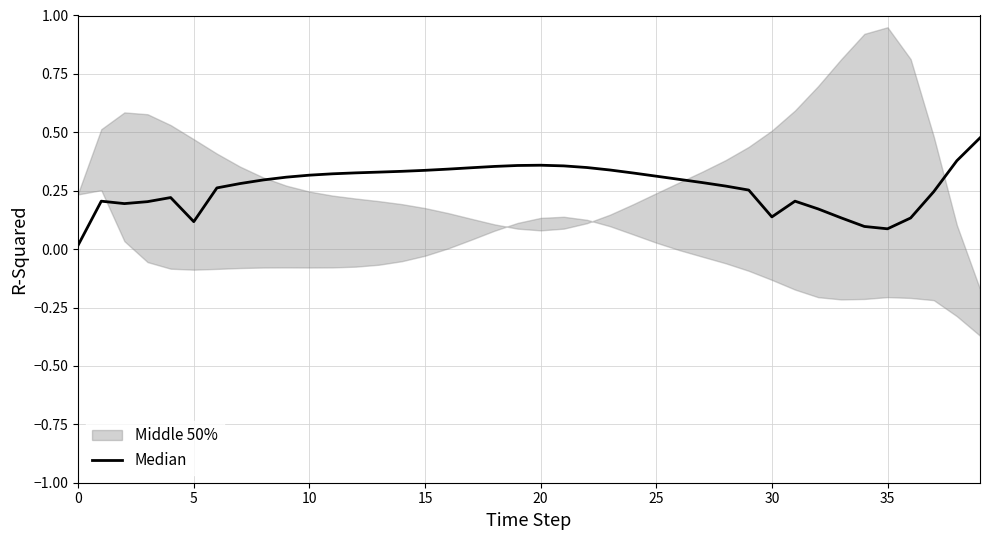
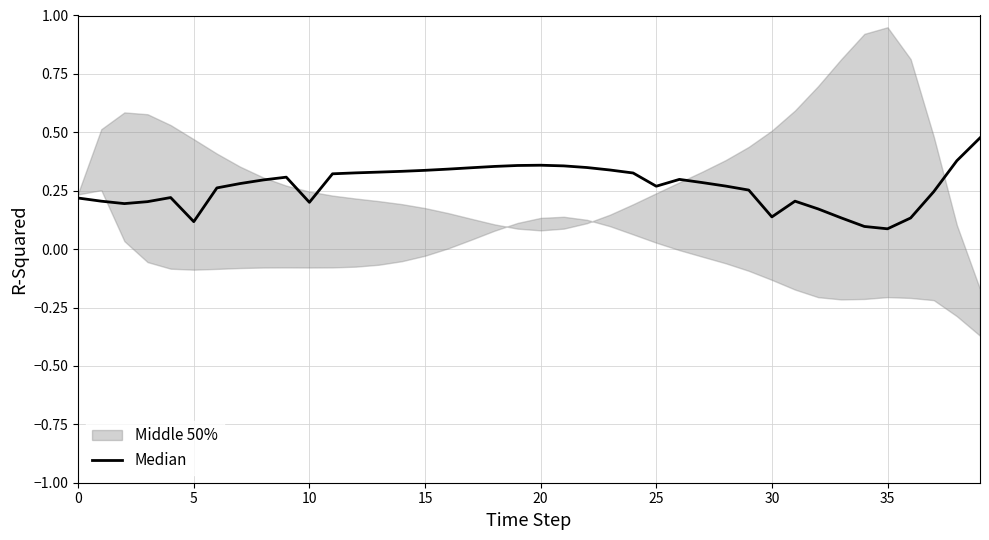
  {
    "Median": {
-     "0": 0.02,
+     "0": 0.22,
      "5": 0.12,
-     "10": 0.32,
+     "10": 0.20,
      "15": 0.34,
      "20": 0.36,
-     "25": 0.31,
+     "25": 0.27,
      "30": 0.14,
      "35": 0.09
    }
  }
